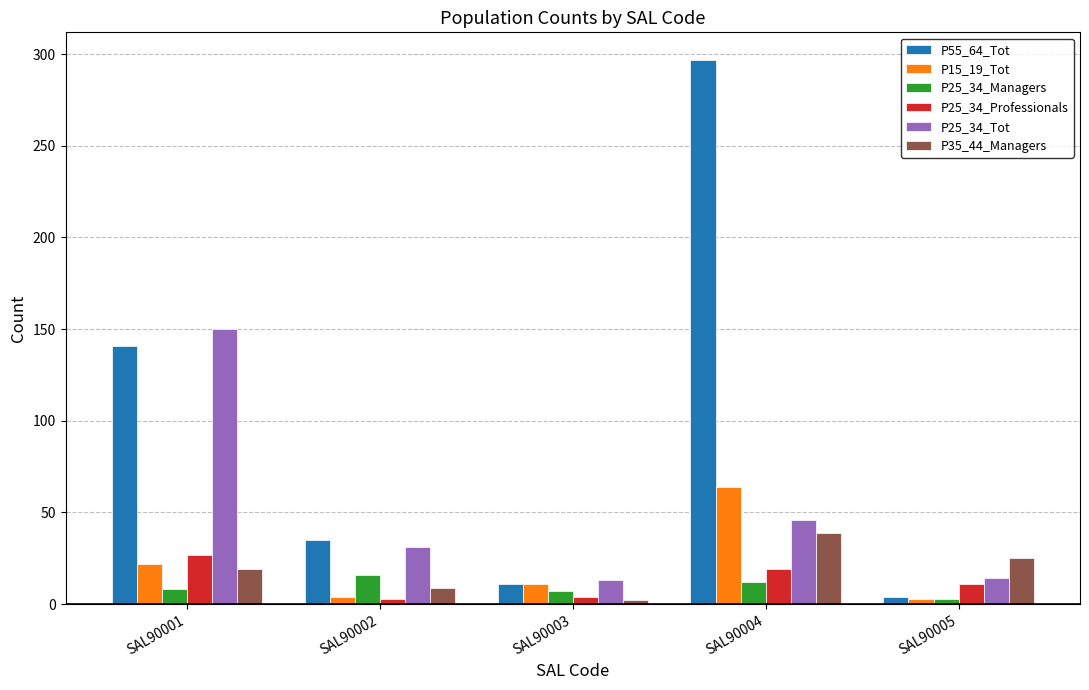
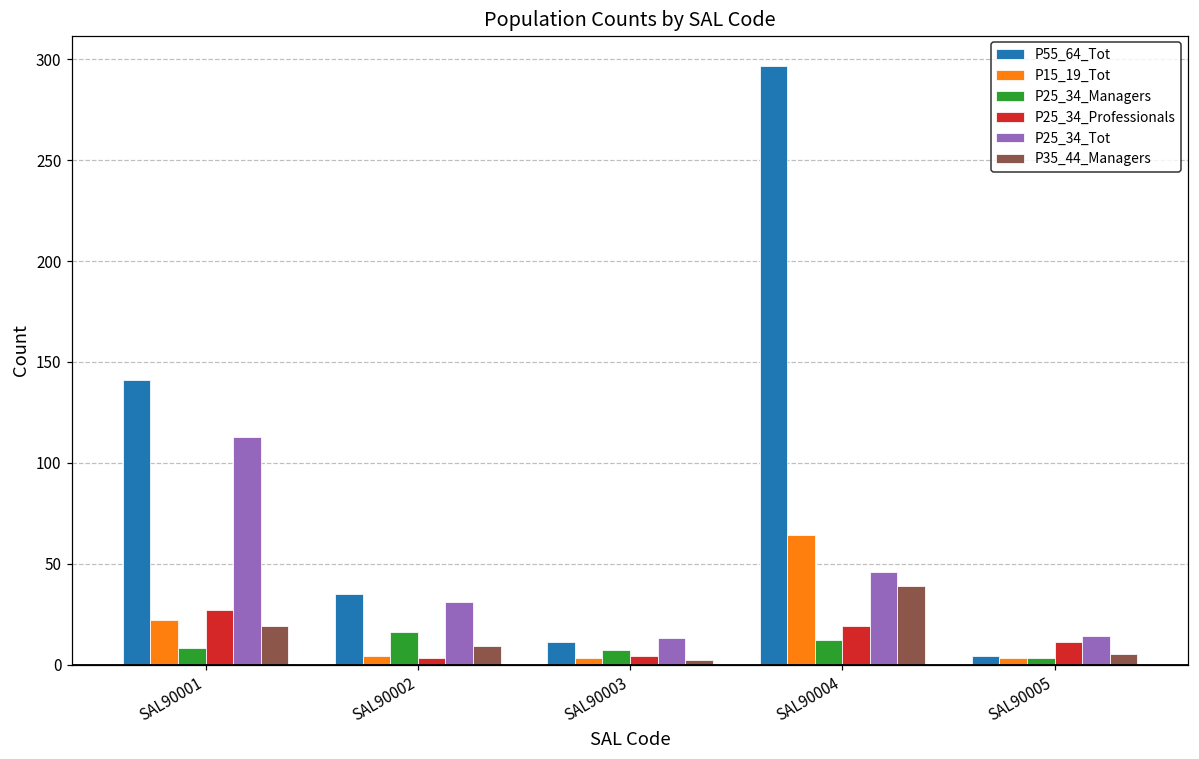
  {
    "P55_64_Tot": {
      "SAL90001": 141,
      "SAL90002": 35,
      "SAL90003": 11,
      "SAL90004": 297,
      "SAL90005": 4
    },
    "P15_19_Tot": {
      "SAL90001": 22,
      "SAL90002": 4,
-     "SAL90003": 11,
+     "SAL90003": 3,
      "SAL90004": 64,
      "SAL90005": 3
    },
    "P25_34_Managers": {
      "SAL90001": 8,
      "SAL90002": 16,
      "SAL90003": 7,
      "SAL90004": 12,
      "SAL90005": 3
    },
    "P25_34_Professionals": {
      "SAL90001": 27,
      "SAL90002": 3,
      "SAL90003": 4,
      "SAL90004": 19,
      "SAL90005": 11
    },
    "P25_34_Tot": {
-     "SAL90001": 150,
+     "SAL90001": 113,
      "SAL90002": 31,
      "SAL90003": 13,
      "SAL90004": 46,
      "SAL90005": 14
    },
    "P35_44_Managers": {
      "SAL90001": 19,
      "SAL90002": 9,
      "SAL90003": 2,
      "SAL90004": 39,
-     "SAL90005": 25
+     "SAL90005": 5
    }
  }
